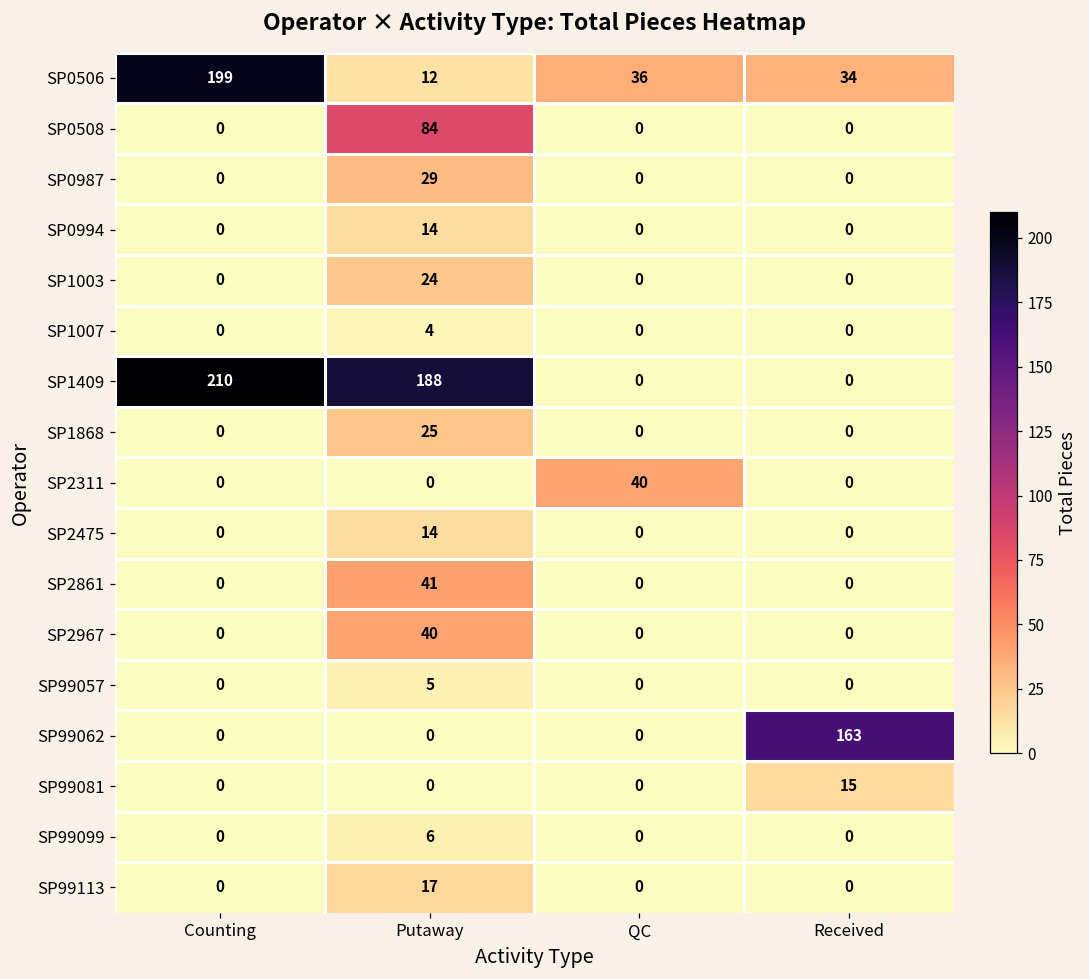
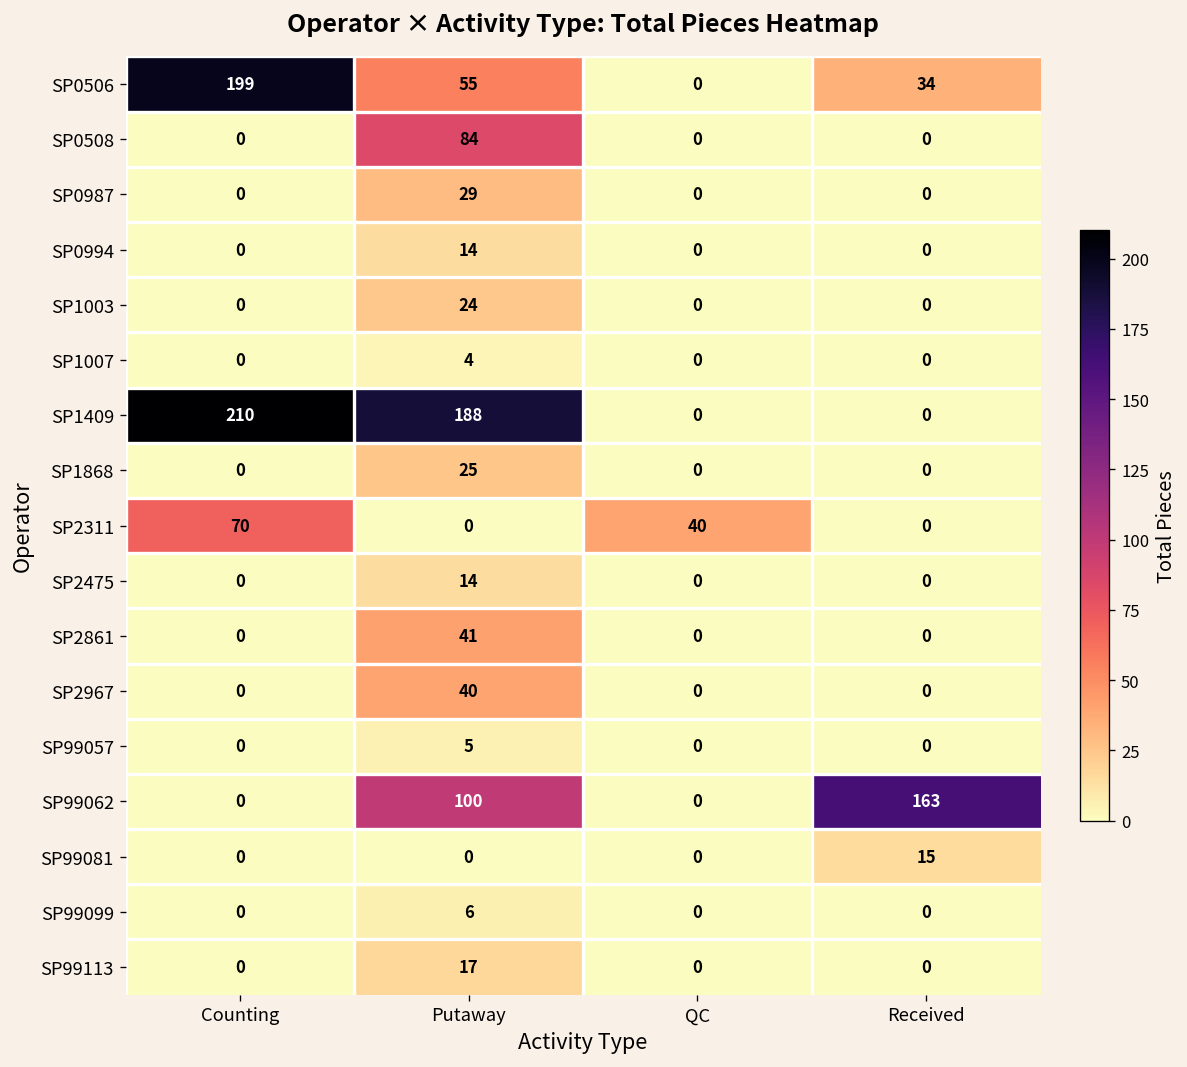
  {
    "SP0506": {
      "Counting": 199,
-     "Putaway": 12,
-     "QC": 36,
+     "Putaway": 55,
+     "QC": 0,
      "Received": 34
    },
    "SP0508": {
      "Counting": 0,
      "Putaway": 84,
      "QC": 0,
      "Received": 0
    },
    "SP0987": {
      "Counting": 0,
      "Putaway": 29,
      "QC": 0,
      "Received": 0
    },
    "SP0994": {
      "Counting": 0,
      "Putaway": 14,
      "QC": 0,
      "Received": 0
    },
    "SP1003": {
      "Counting": 0,
      "Putaway": 24,
      "QC": 0,
      "Received": 0
    },
    "SP1007": {
      "Counting": 0,
      "Putaway": 4,
      "QC": 0,
      "Received": 0
    },
    "SP1409": {
      "Counting": 210,
      "Putaway": 188,
      "QC": 0,
      "Received": 0
    },
    "SP1868": {
      "Counting": 0,
      "Putaway": 25,
      "QC": 0,
      "Received": 0
    },
    "SP2311": {
-     "Counting": 0,
+     "Counting": 70,
      "Putaway": 0,
      "QC": 40,
      "Received": 0
    },
    "SP2475": {
      "Counting": 0,
      "Putaway": 14,
      "QC": 0,
      "Received": 0
    },
    "SP2861": {
      "Counting": 0,
      "Putaway": 41,
      "QC": 0,
      "Received": 0
    },
    "SP2967": {
      "Counting": 0,
      "Putaway": 40,
      "QC": 0,
      "Received": 0
    },
    "SP99057": {
      "Counting": 0,
      "Putaway": 5,
      "QC": 0,
      "Received": 0
    },
    "SP99062": {
      "Counting": 0,
-     "Putaway": 0,
+     "Putaway": 100,
      "QC": 0,
      "Received": 163
    },
    "SP99081": {
      "Counting": 0,
      "Putaway": 0,
      "QC": 0,
      "Received": 15
    },
    "SP99099": {
      "Counting": 0,
      "Putaway": 6,
      "QC": 0,
      "Received": 0
    },
    "SP99113": {
      "Counting": 0,
      "Putaway": 17,
      "QC": 0,
      "Received": 0
    }
  }
